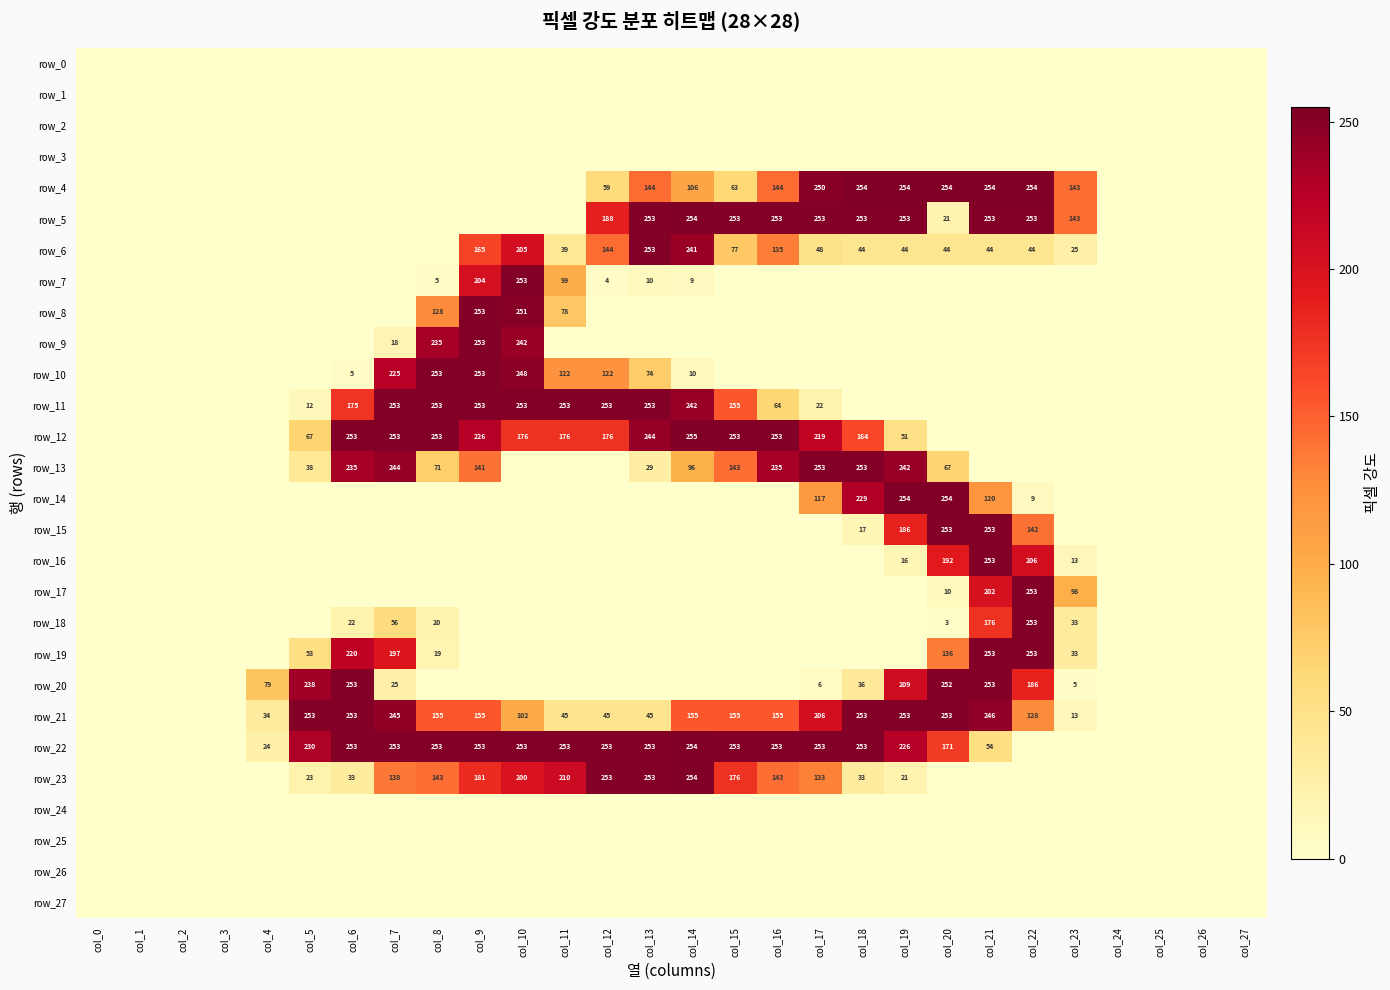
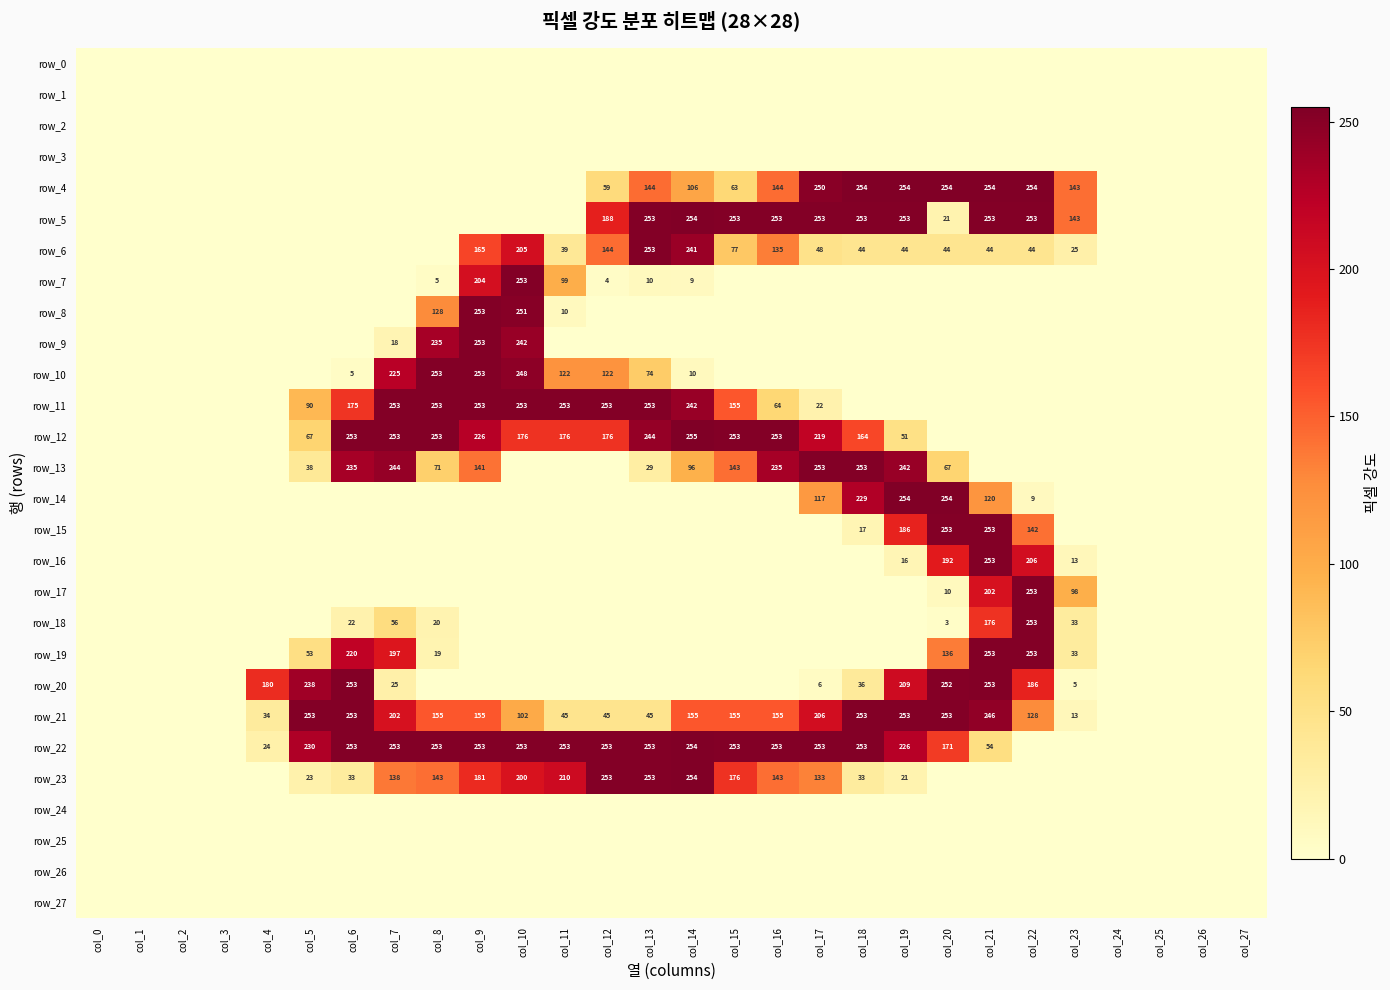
  {
    "row_8": {
      "col_8": 128,
      "col_9": 253,
      "col_10": 251,
-     "col_11": 78
+     "col_11": 10
    },
    "row_11": {
-     "col_5": 12,
+     "col_5": 90,
      "col_6": 175,
      "col_7": 253,
      "col_8": 253,
      "col_9": 253,
      "col_10": 253,
      "col_11": 253,
      "col_12": 253,
      "col_13": 253,
      "col_14": 242,
      "col_15": 155,
      "col_16": 64,
      "col_17": 22
    },
    "row_20": {
-     "col_4": 79,
+     "col_4": 180,
      "col_5": 238,
      "col_6": 253,
      "col_7": 25,
      "col_17": 6,
      "col_18": 36,
      "col_19": 209,
      "col_20": 252,
      "col_21": 253,
      "col_22": 186,
      "col_23": 5
    },
    "row_21": {
      "col_4": 34,
      "col_5": 253,
      "col_6": 253,
-     "col_7": 245,
+     "col_7": 202,
      "col_8": 155,
      "col_9": 155,
      "col_10": 102,
      "col_11": 45,
      "col_12": 45,
      "col_13": 45,
      "col_14": 155,
      "col_15": 155,
      "col_16": 155,
      "col_17": 206,
      "col_18": 253,
      "col_19": 253,
      "col_20": 253,
      "col_21": 246,
      "col_22": 128,
      "col_23": 13
    }
  }
